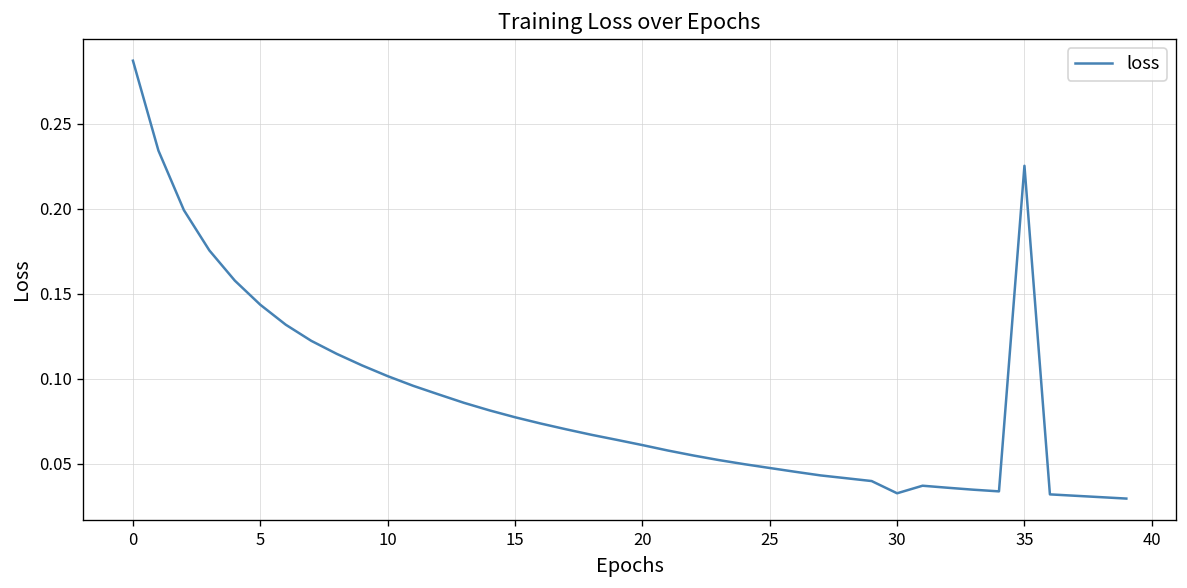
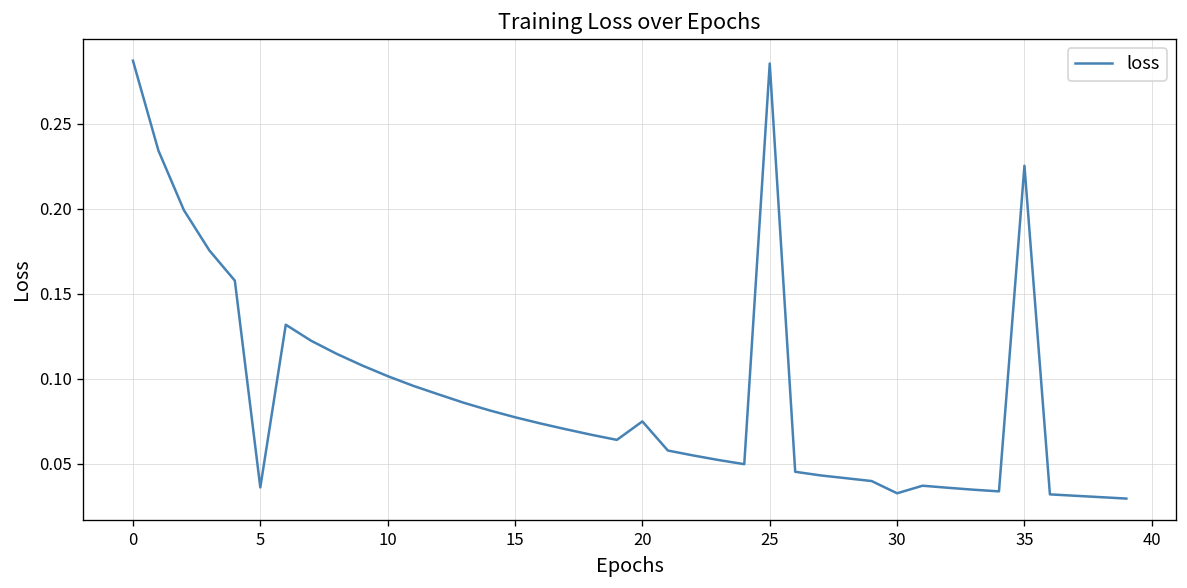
  {
    "0": 0.287,
-   "5": 0.144,
+   "5": 0.036,
    "10": 0.102,
    "15": 0.077,
-   "20": 0.061,
-   "25": 0.048,
+   "20": 0.075,
+   "25": 0.285,
    "30": 0.033,
    "35": 0.225
  }
